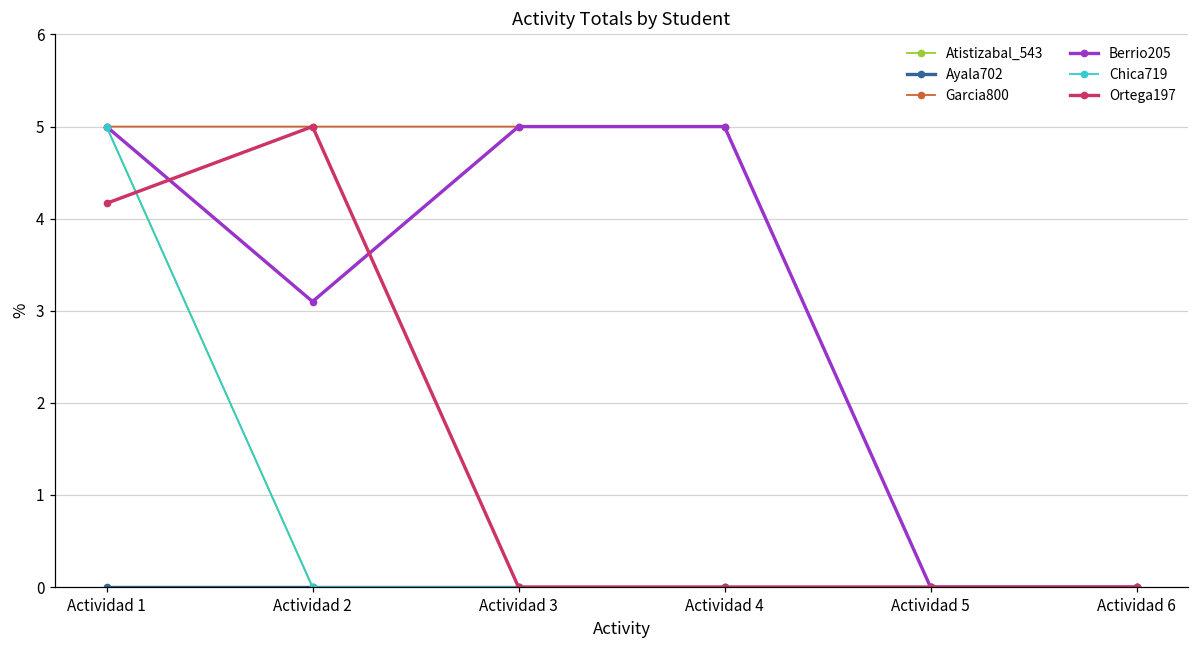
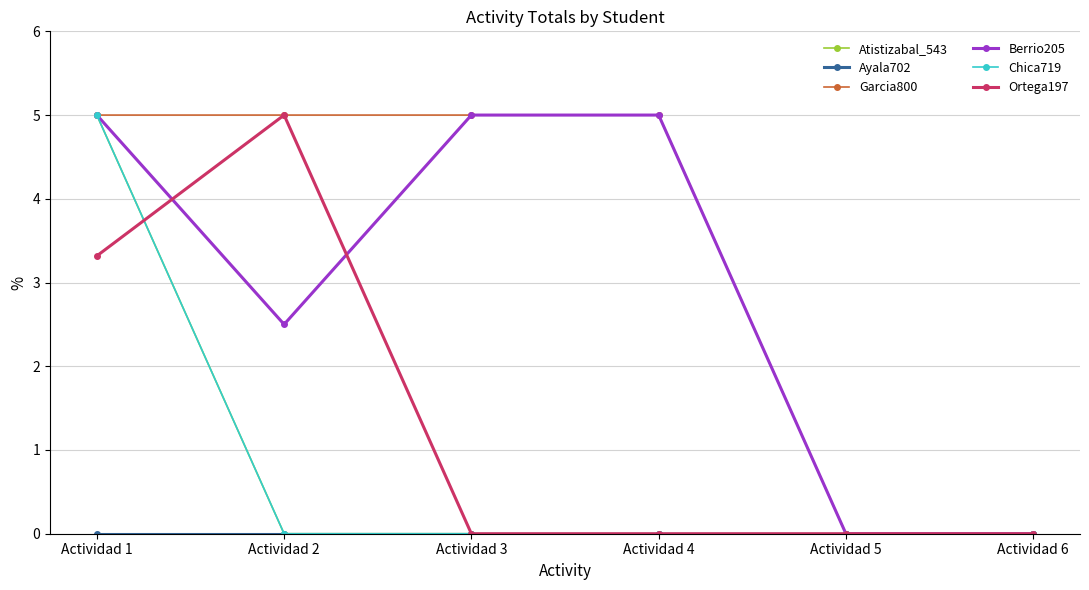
  {
    "Ayala702": {
      "Actividad 1": 0.0
    },
    "Berrio205": {
-     "Actividad 2": 3.1
+     "Actividad 2": 2.5
    },
    "Ortega197": {
-     "Actividad 1": 4.2
+     "Actividad 1": 3.3
    }
  }
